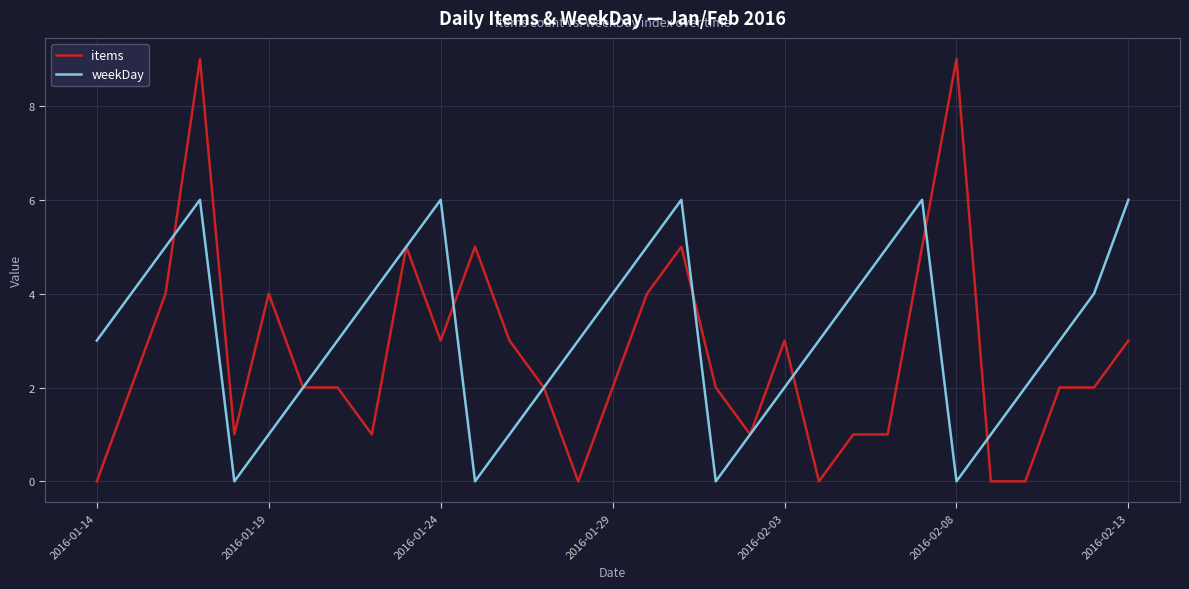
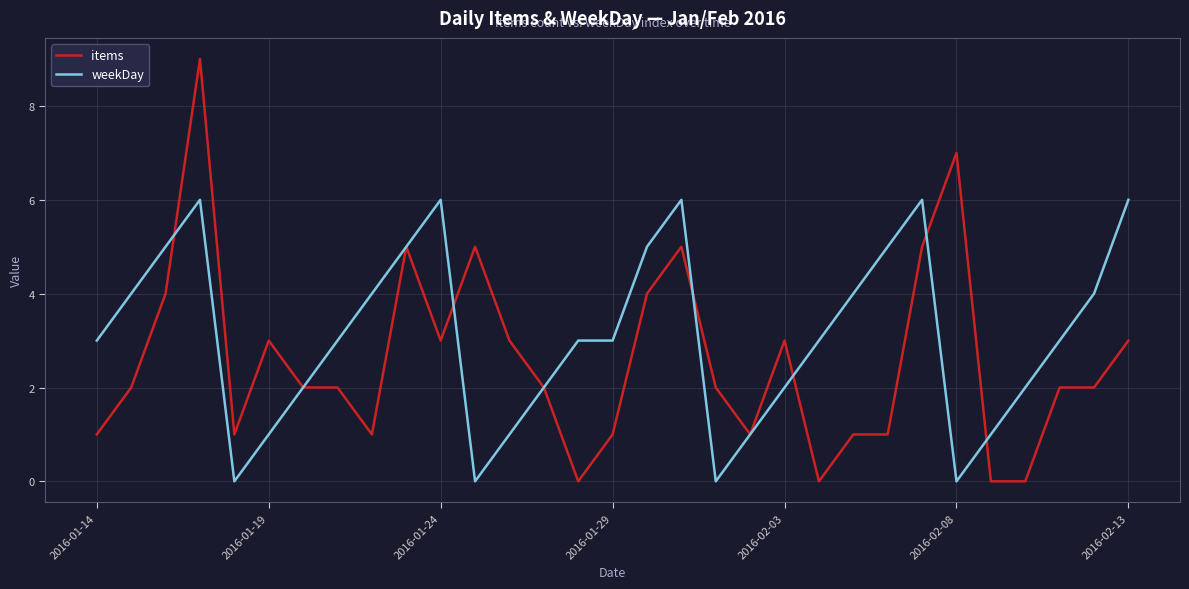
  {
    "items": {
-     "2016-01-14": 0,
-     "2016-01-19": 4,
+     "2016-01-14": 1,
+     "2016-01-19": 3,
      "2016-01-24": 3,
-     "2016-01-29": 2,
+     "2016-01-29": 1,
      "2016-02-03": 3,
-     "2016-02-08": 9,
+     "2016-02-08": 7,
      "2016-02-13": 3
    },
    "weekDay": {
      "2016-01-14": 3,
      "2016-01-19": 1,
      "2016-01-24": 6,
-     "2016-01-29": 4,
+     "2016-01-29": 3,
      "2016-02-03": 2,
      "2016-02-08": 0,
      "2016-02-13": 6
    }
  }
